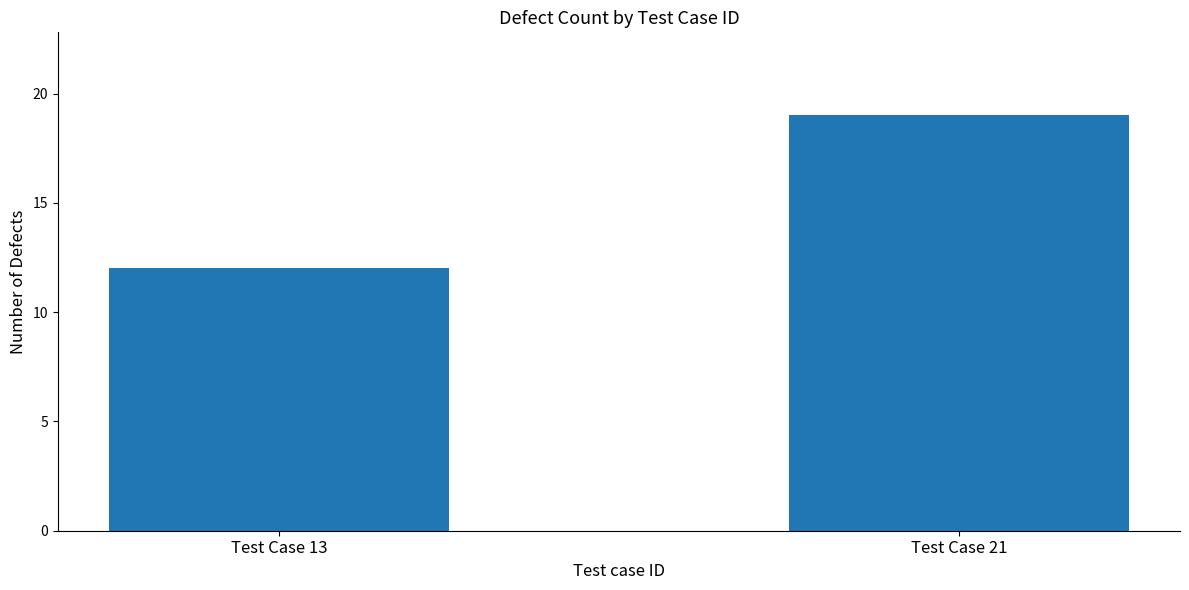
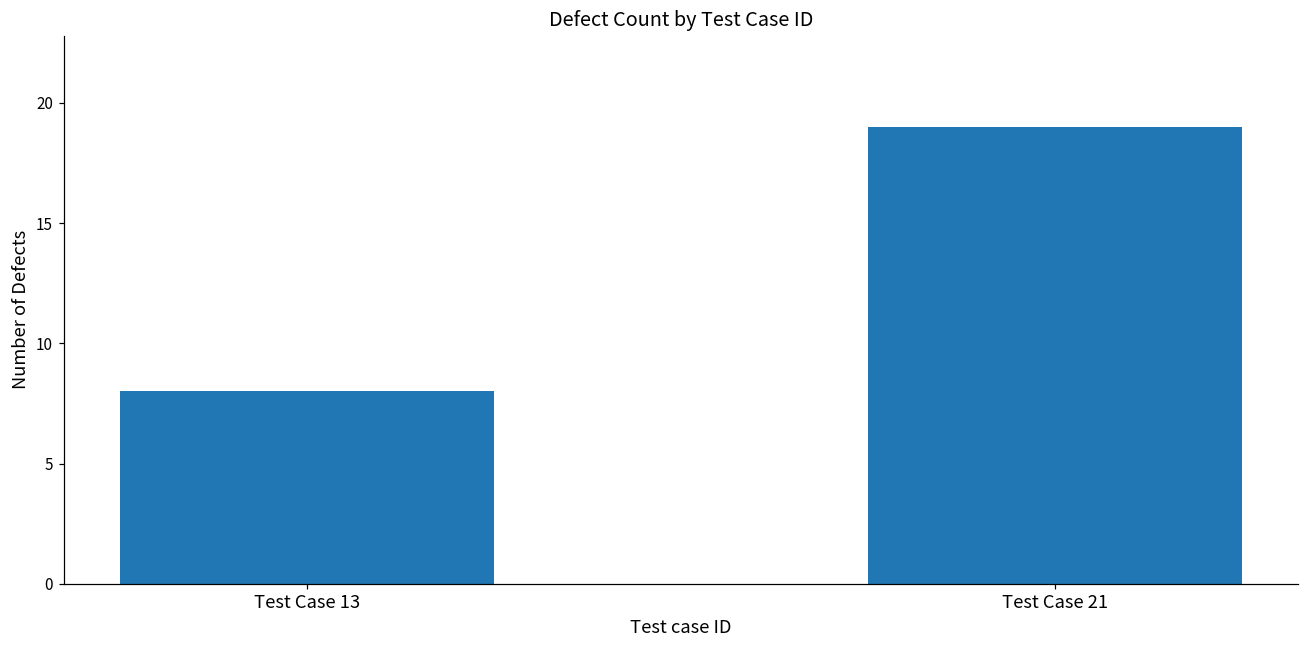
  {
-   "Test Case 13": 12,
+   "Test Case 13": 8,
    "Test Case 21": 19
  }
